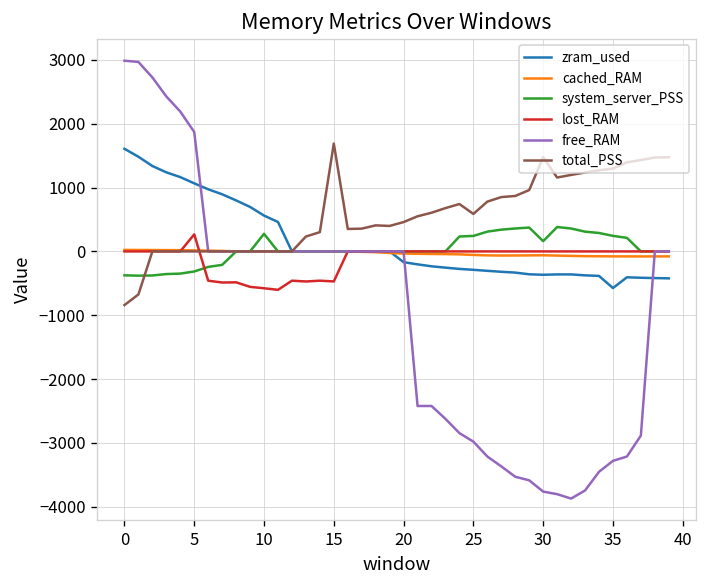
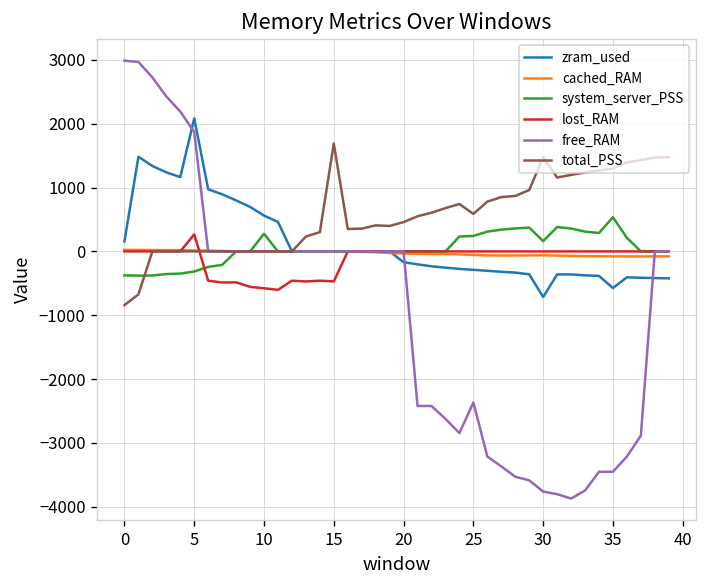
  {
    "zram_used": {
-     "0": 1600,
-     "5": 1100,
+     "0": 200,
+     "5": 2100,
      "10": 600,
      "20": -200,
      "25": -300,
-     "30": -400,
+     "30": -700,
      "35": -600
    },
    "cached_RAM": {
      "25": -100,
      "30": -100,
      "35": -100
    },
    "system_server_PSS": {
      "0": -400,
      "5": -300,
      "10": 300,
      "25": 200,
      "30": 200,
-     "35": 200
+     "35": 500
    },
    "lost_RAM": {
      "5": 300,
      "10": -600,
      "15": -500,
      "25": 0,
      "30": 0,
      "35": 0
    },
    "free_RAM": {
      "0": 3000,
      "5": 1900,
-     "25": -3000,
+     "25": -2400,
      "30": -3800,
-     "35": -3300
+     "35": -3500
    },
    "total_PSS": {
      "0": -800,
      "15": 1700,
      "20": 500,
      "25": 600,
      "35": 1300
    }
  }
